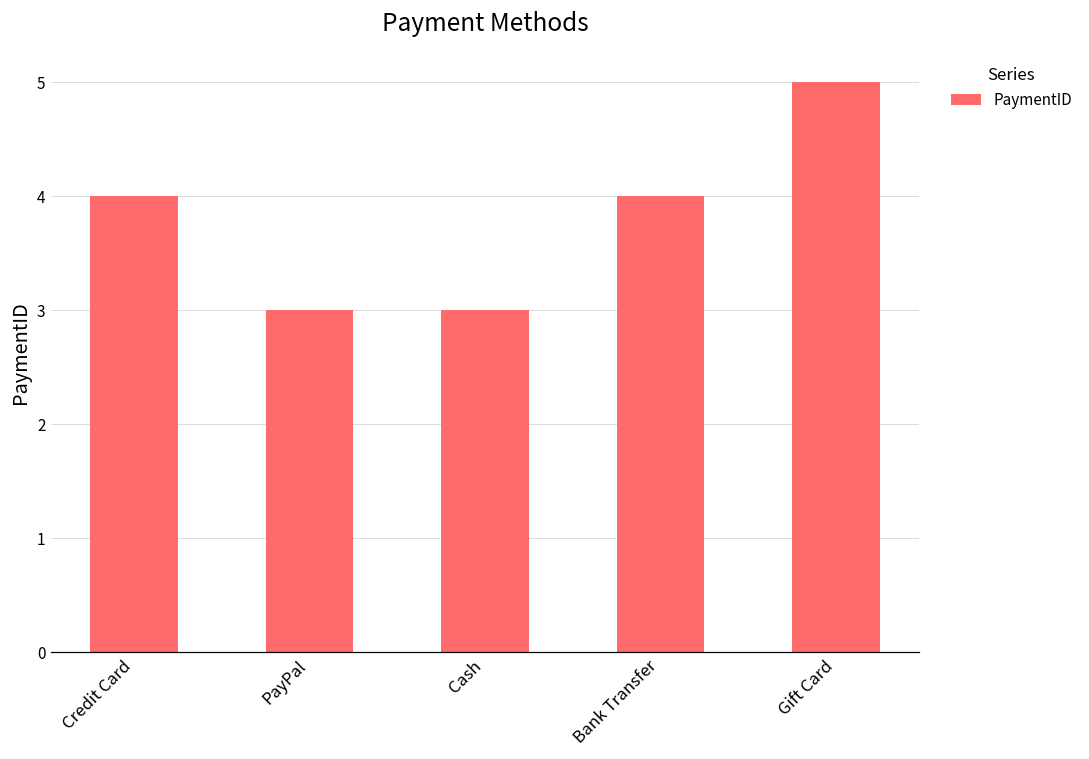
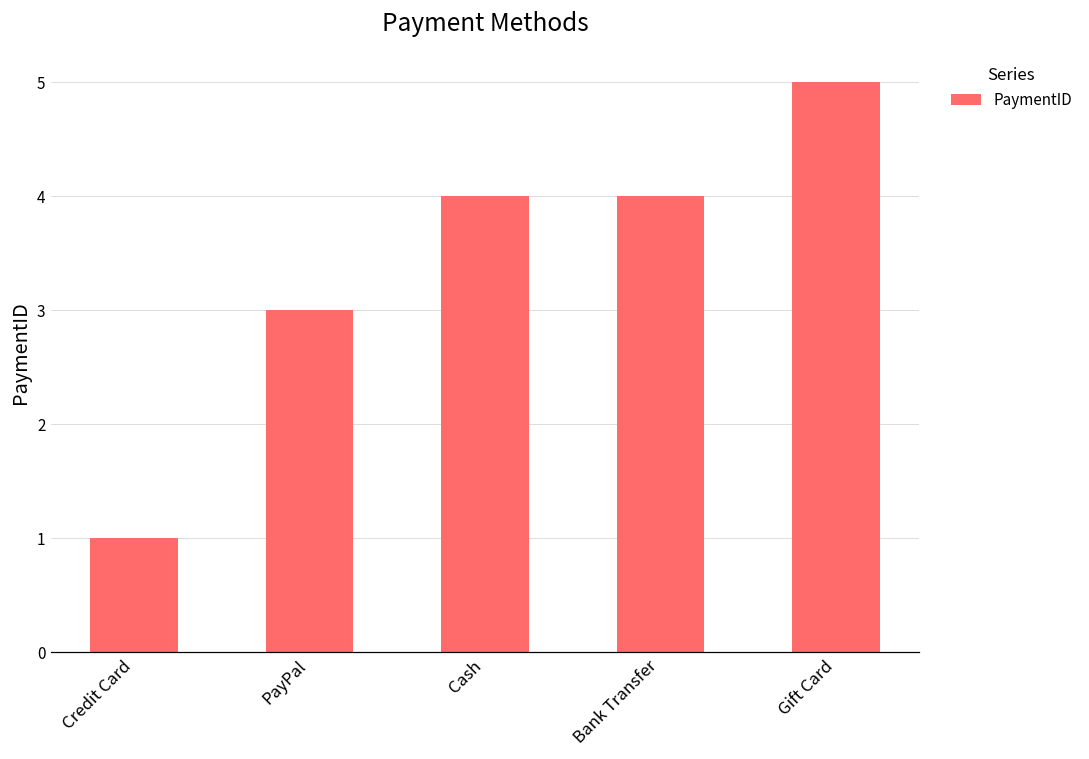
  {
-   "Credit Card": 4,
+   "Credit Card": 1,
    "PayPal": 3,
-   "Cash": 3,
+   "Cash": 4,
    "Bank Transfer": 4,
    "Gift Card": 5
  }
